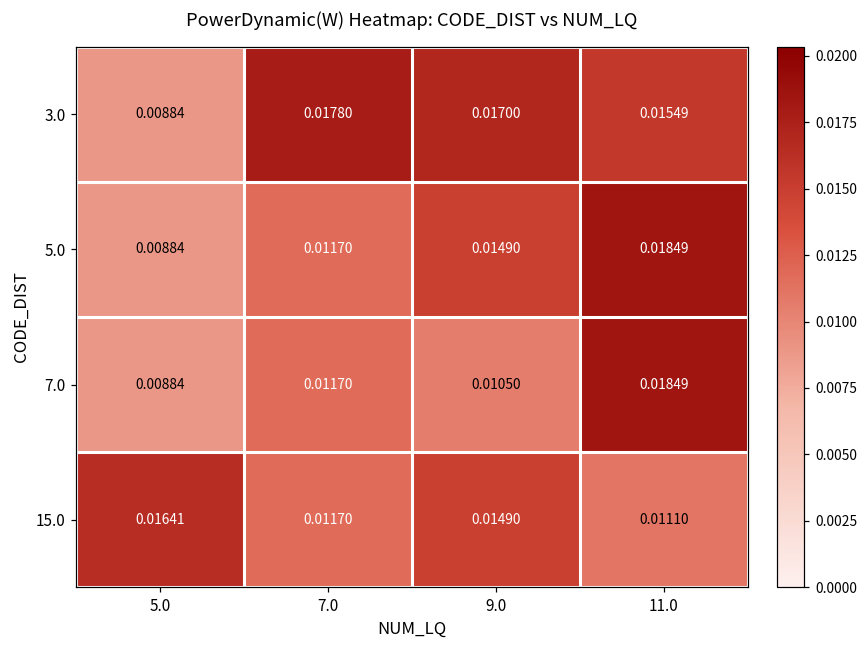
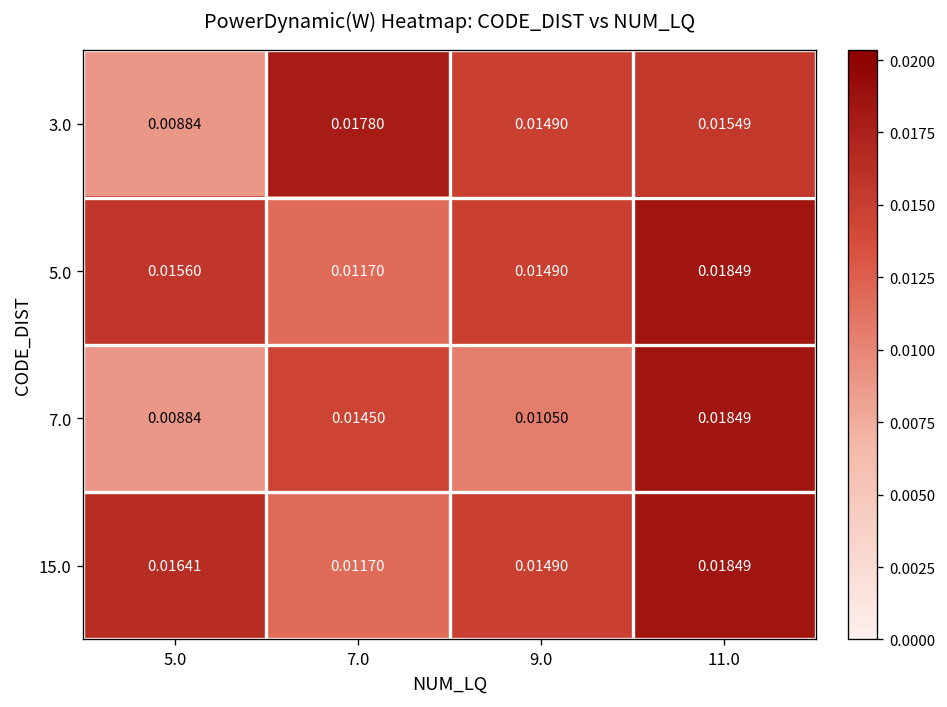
  {
    "3.0": {
      "5.0": 0.00884,
      "7.0": 0.01780,
-     "9.0": 0.01700,
+     "9.0": 0.01490,
      "11.0": 0.01549
    },
    "5.0": {
-     "5.0": 0.00884,
+     "5.0": 0.01560,
      "7.0": 0.01170,
      "9.0": 0.01490,
      "11.0": 0.01849
    },
    "7.0": {
      "5.0": 0.00884,
-     "7.0": 0.01170,
+     "7.0": 0.01450,
      "9.0": 0.01050,
      "11.0": 0.01849
    },
    "15.0": {
      "5.0": 0.01641,
      "7.0": 0.01170,
      "9.0": 0.01490,
-     "11.0": 0.01110
+     "11.0": 0.01849
    }
  }
